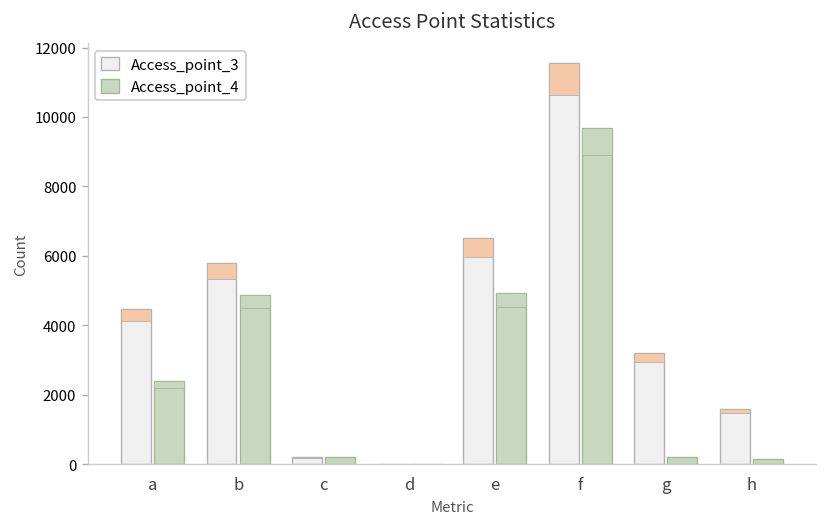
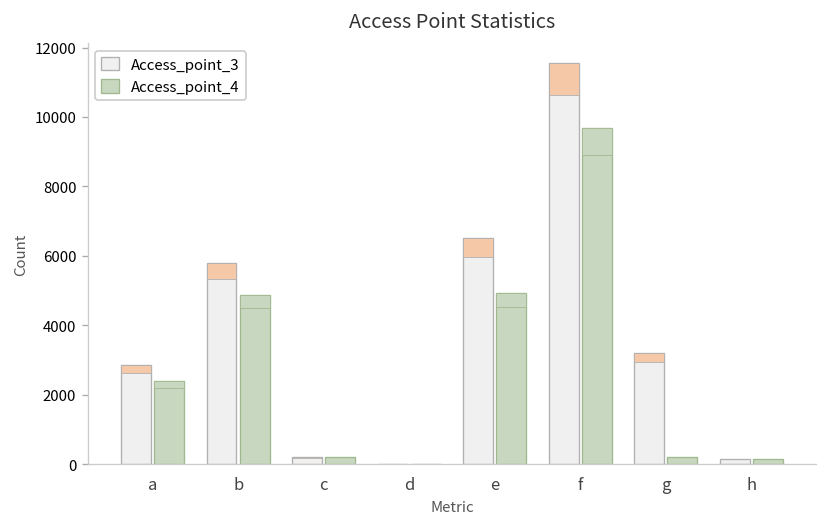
  {
    "Access_point_3": {
-     "a": 4500,
+     "a": 2900,
      "b": 5800,
      "c": 200,
      "e": 6500,
      "f": 11500,
      "g": 3200,
-     "h": 1600
+     "h": 200
    }
  }
